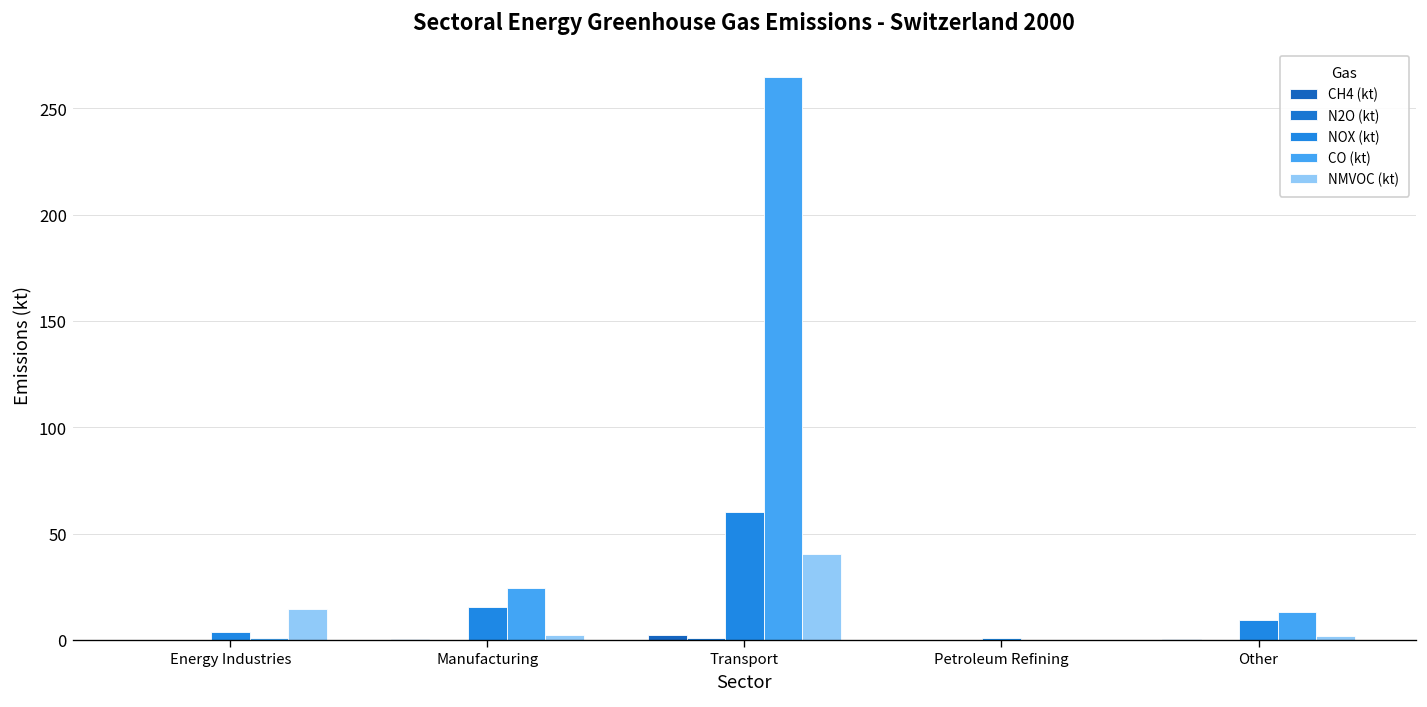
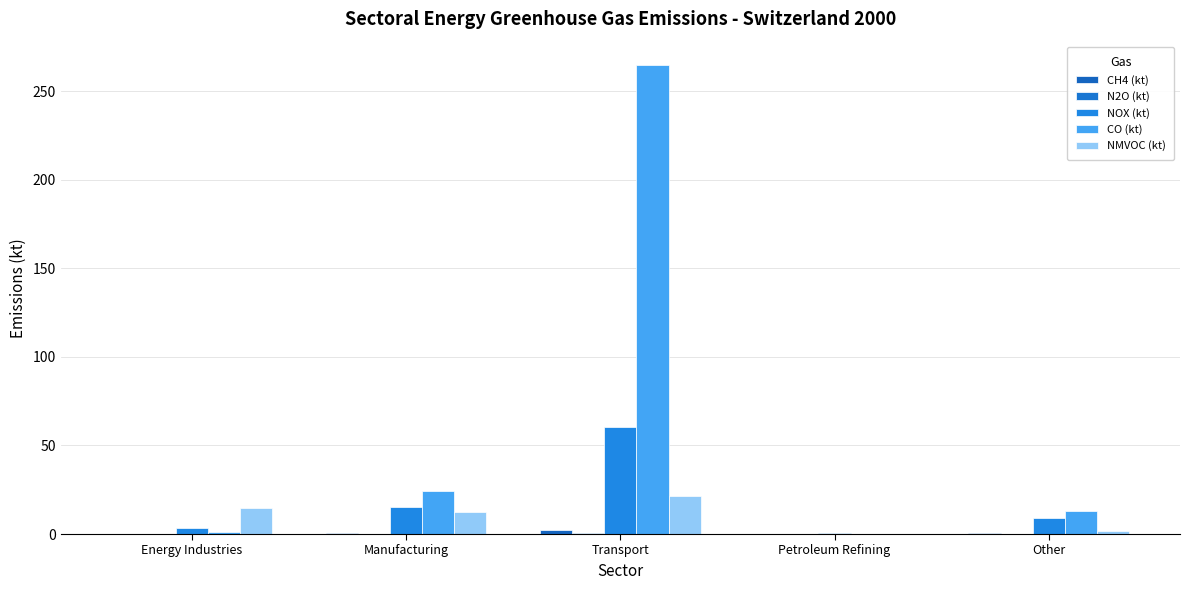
  {
    "NMVOC (kt)": {
      "Energy Industries": 15,
-     "Manufacturing": 2,
-     "Transport": 40,
+     "Manufacturing": 12,
+     "Transport": 21,
      "Other": 2
    }
  }
